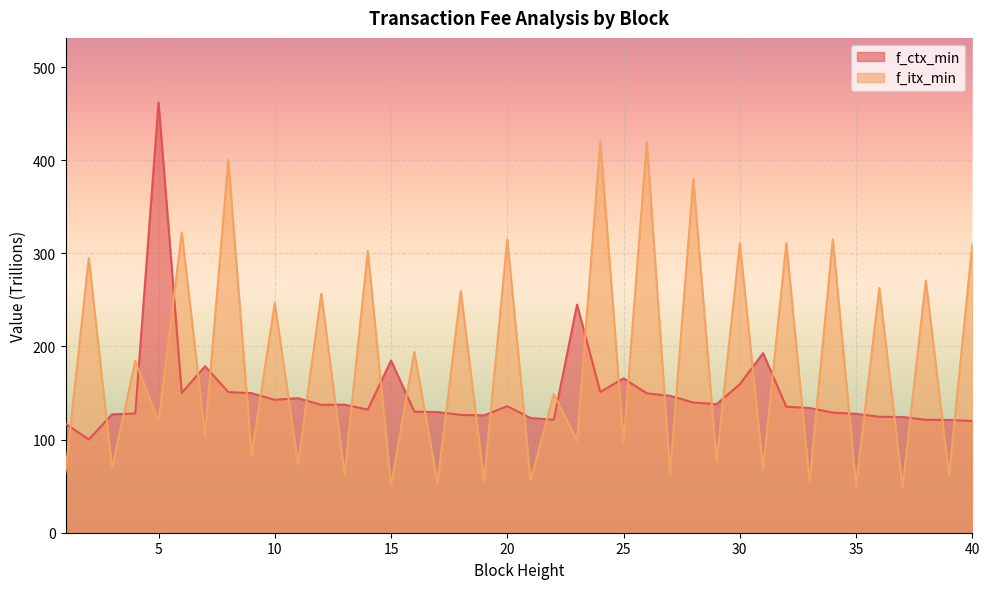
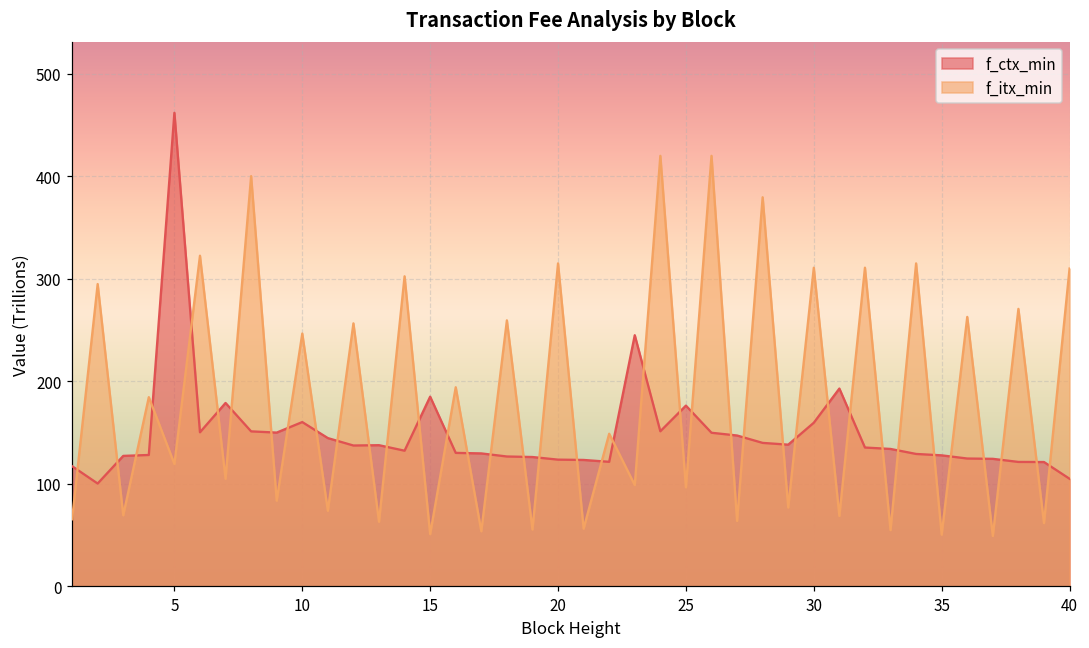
  {
    "f_ctx_min": {
      "5": 460,
-     "10": 140,
+     "10": 160,
      "15": 180,
-     "20": 140,
-     "25": 170,
+     "20": 120,
+     "25": 180,
      "30": 160,
      "35": 130,
-     "40": 120
+     "40": 100
    },
    "f_itx_min": {
      "5": 120,
      "10": 250,
      "15": 50,
      "20": 320,
      "25": 100,
      "30": 310,
      "35": 50,
      "40": 310
    }
  }
